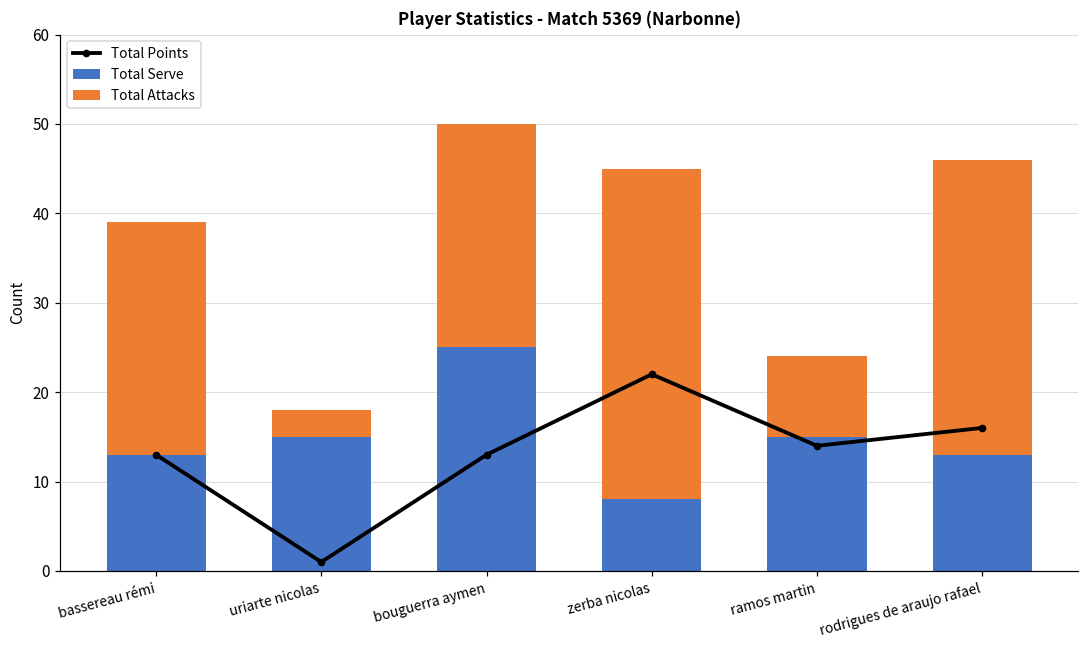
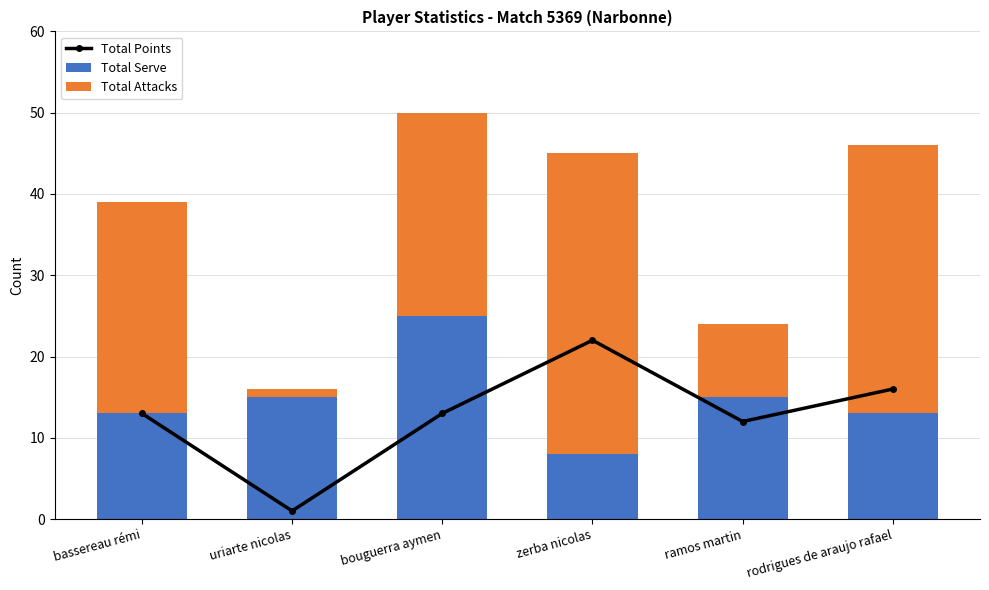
  {
    "Total Points": {
      "bassereau rémi": 13,
      "uriarte nicolas": 1,
      "bouguerra aymen": 13,
      "zerba nicolas": 22,
-     "ramos martin": 14,
+     "ramos martin": 12,
      "rodrigues de araujo rafael": 16
    },
    "Total Serve": {
      "bassereau rémi": 13,
      "uriarte nicolas": 15,
      "bouguerra aymen": 25,
      "zerba nicolas": 8,
      "ramos martin": 15,
      "rodrigues de araujo rafael": 13
    },
    "Total Attacks": {
      "bassereau rémi": 26,
-     "uriarte nicolas": 3,
+     "uriarte nicolas": 1,
      "bouguerra aymen": 25,
      "zerba nicolas": 37,
      "ramos martin": 9,
      "rodrigues de araujo rafael": 33
    }
  }
